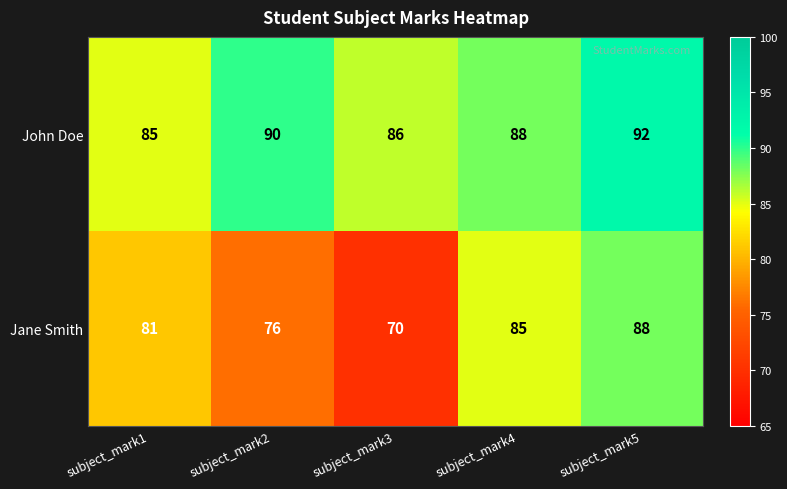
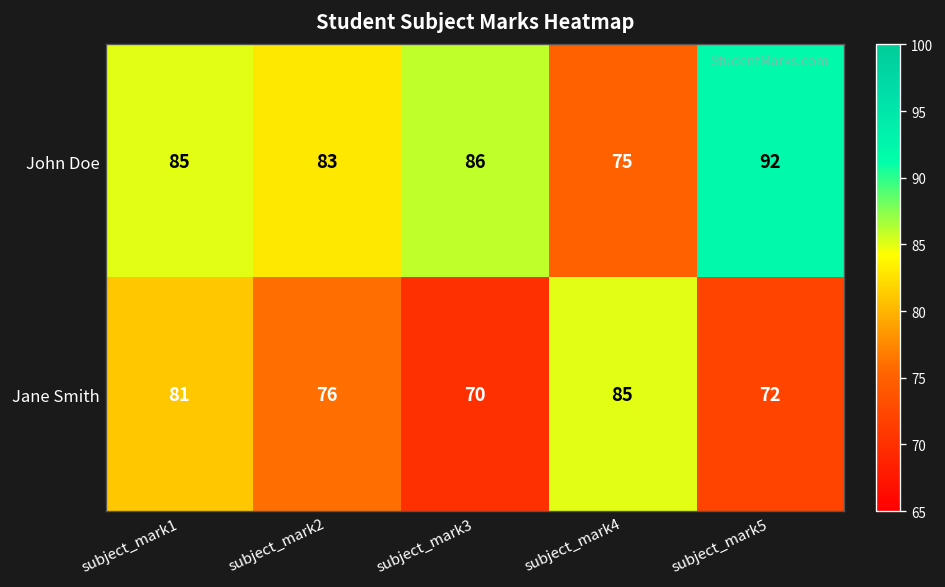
  {
    "John Doe": {
      "subject_mark1": 85,
-     "subject_mark2": 90,
+     "subject_mark2": 83,
      "subject_mark3": 86,
-     "subject_mark4": 88
+     "subject_mark4": 75
    },
    "Jane Smith": {
      "subject_mark1": 81,
      "subject_mark2": 76,
      "subject_mark3": 70,
      "subject_mark4": 85,
-     "subject_mark5": 88
+     "subject_mark5": 72
    }
  }
